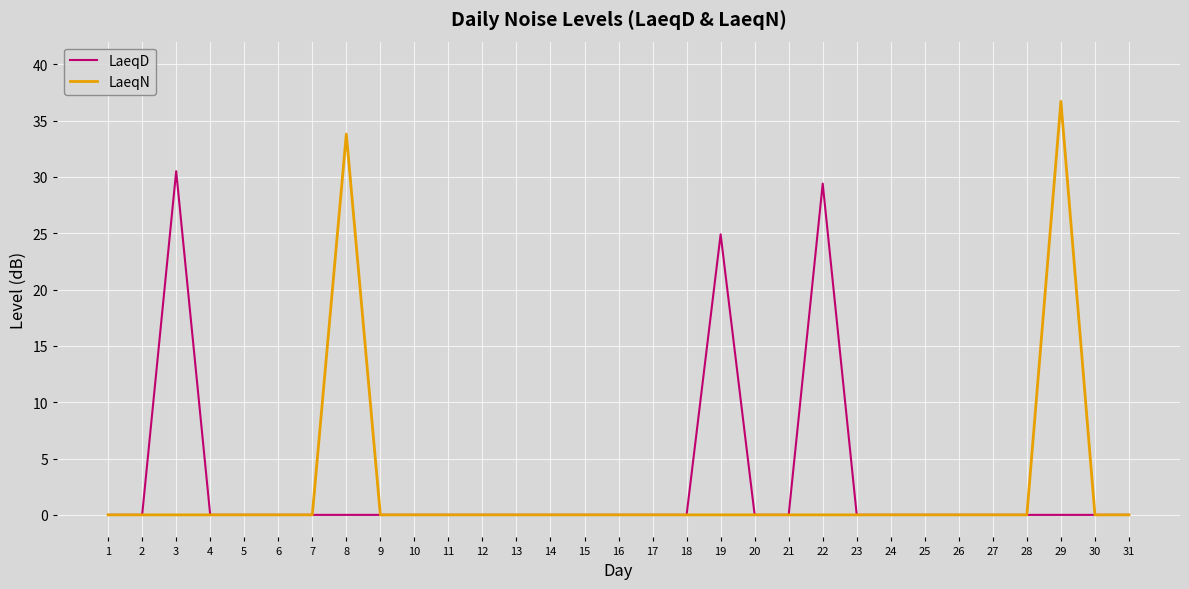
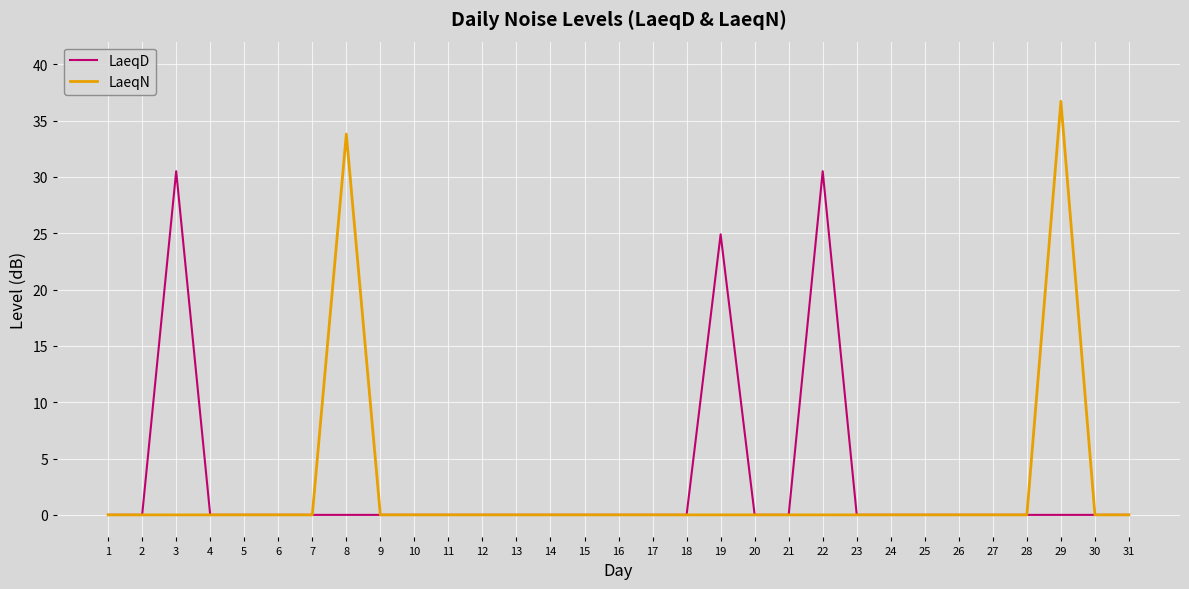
  {
    "LaeqD": {
      "3": 30.5,
      "8": 0.0,
      "19": 24.9,
-     "22": 29.4,
+     "22": 30.5,
      "29": 0.0
    },
    "LaeqN": {
      "3": 0.0,
      "8": 33.8,
      "19": 0.0,
      "22": 0.0,
      "29": 36.7
    }
  }
